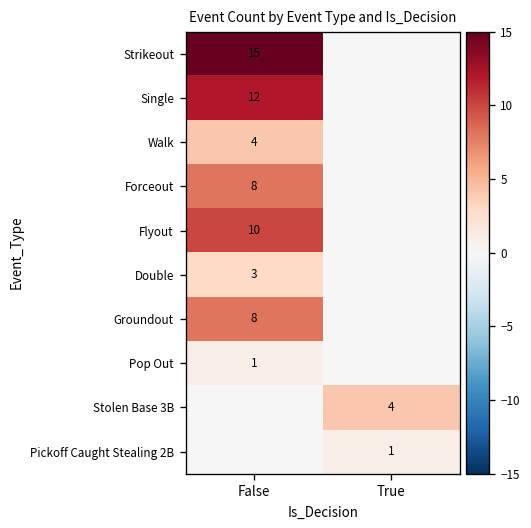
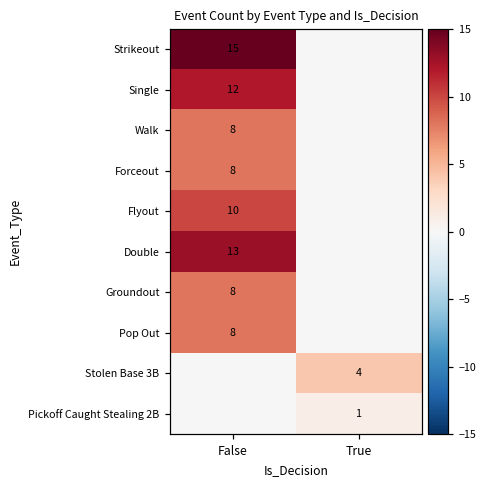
  {
    "Strikeout": {
      "False": 15
    },
    "Single": {
      "False": 12
    },
    "Walk": {
-     "False": 4
+     "False": 8
    },
    "Forceout": {
      "False": 8
    },
    "Flyout": {
      "False": 10
    },
    "Double": {
-     "False": 3
+     "False": 13
    },
    "Groundout": {
      "False": 8
    },
    "Pop Out": {
-     "False": 1
+     "False": 8
    },
    "Stolen Base 3B": {
      "True": 4
    },
    "Pickoff Caught Stealing 2B": {
      "True": 1
    }
  }
